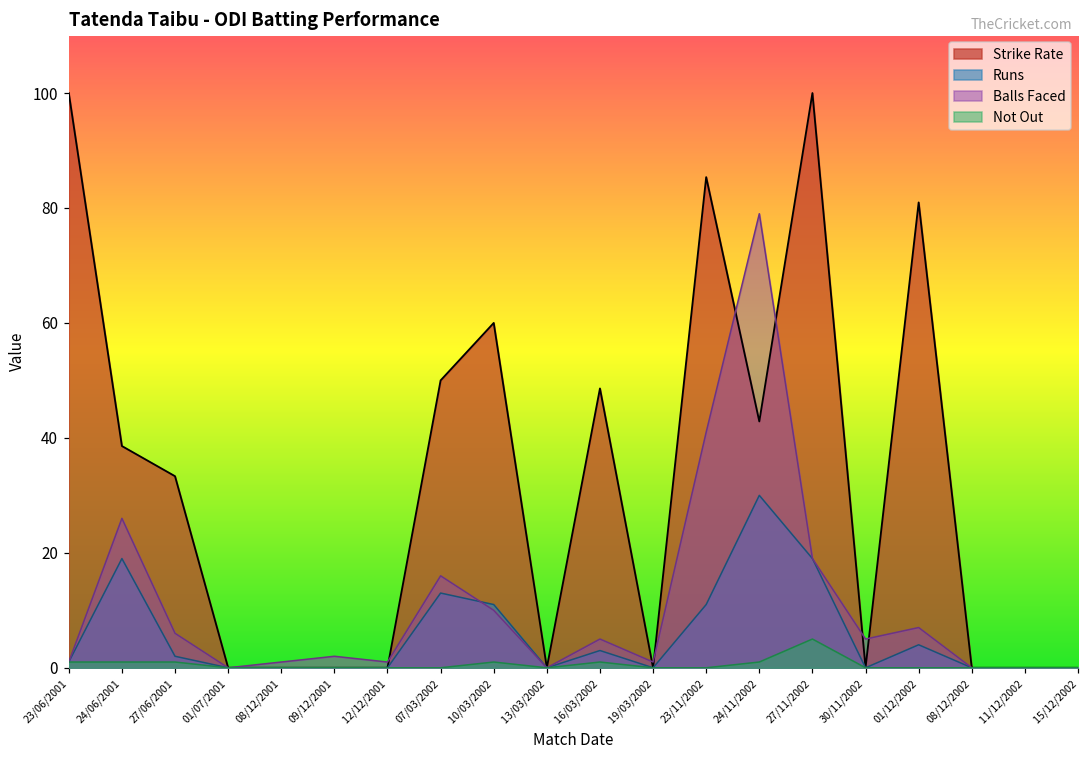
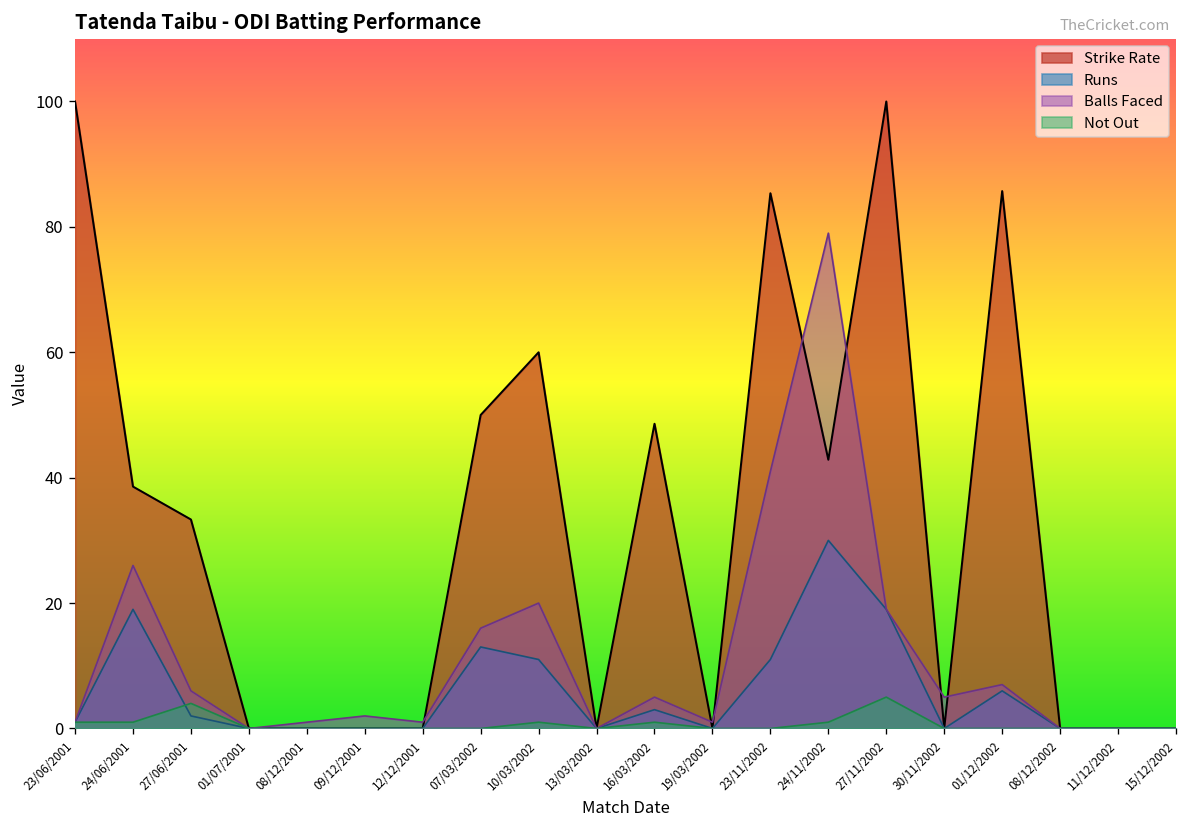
  {
    "Strike Rate": {
      "23/06/2001": 100,
      "24/06/2001": 39,
      "27/06/2001": 33,
      "07/03/2002": 50,
      "10/03/2002": 60,
      "16/03/2002": 49,
      "23/11/2002": 85,
      "24/11/2002": 43,
      "27/11/2002": 100,
-     "01/12/2002": 81
+     "01/12/2002": 86
    },
    "Runs": {
      "24/06/2001": 19,
      "27/06/2001": 2,
      "07/03/2002": 13,
      "10/03/2002": 11,
      "16/03/2002": 3,
      "23/11/2002": 11,
      "24/11/2002": 30,
-     "01/12/2002": 4
+     "01/12/2002": 6
    },
    "Balls Faced": {
      "24/06/2001": 26,
      "27/06/2001": 6,
      "08/12/2001": 1,
      "09/12/2001": 2,
      "12/12/2001": 1,
      "07/03/2002": 16,
-     "10/03/2002": 10,
+     "10/03/2002": 20,
      "16/03/2002": 5,
      "19/03/2002": 1,
      "23/11/2002": 41,
      "24/11/2002": 79,
      "30/11/2002": 5,
      "01/12/2002": 7
    },
    "Not Out": {
      "24/06/2001": 1,
-     "27/06/2001": 1,
+     "27/06/2001": 4,
      "07/03/2002": 0,
      "10/03/2002": 1,
      "16/03/2002": 1,
      "23/11/2002": 0,
      "24/11/2002": 1,
      "27/11/2002": 5,
      "01/12/2002": 0
    }
  }
